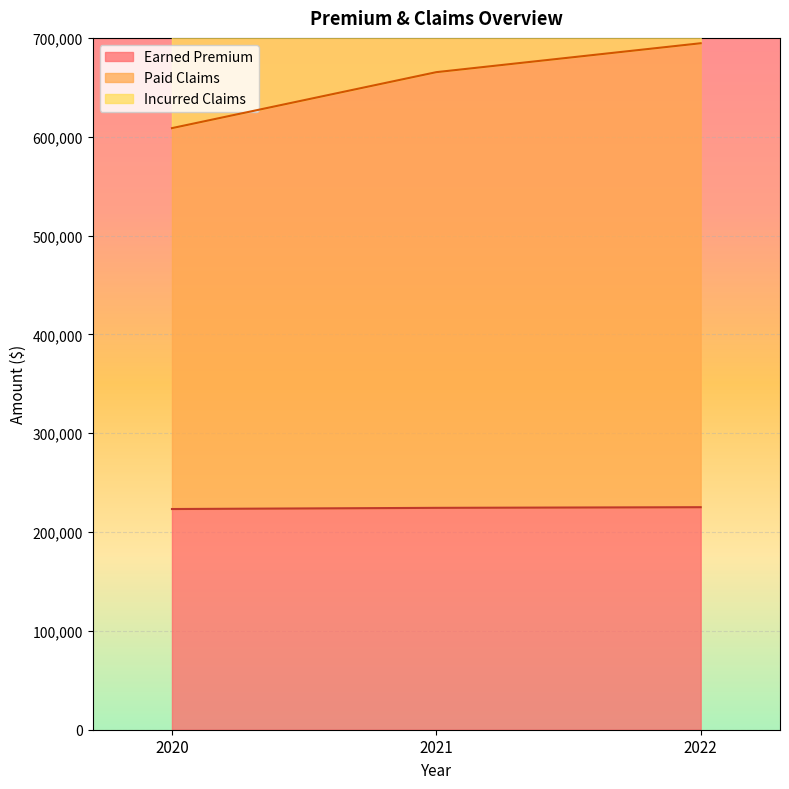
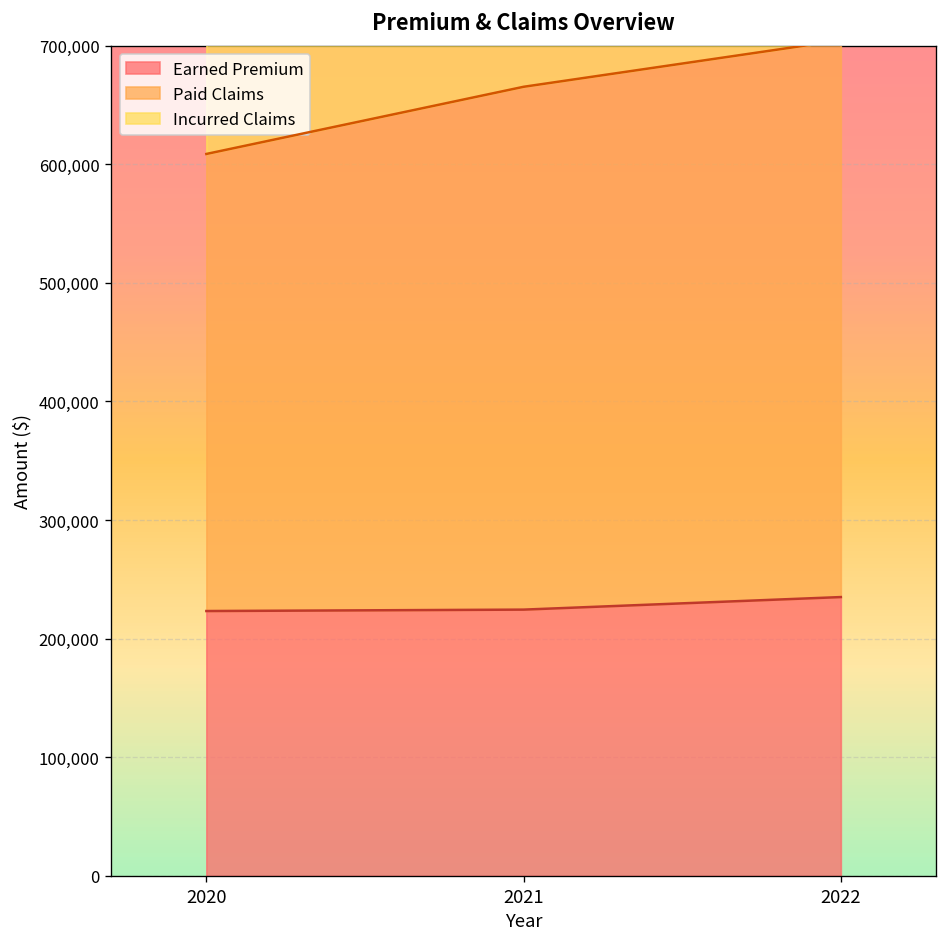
  {
    "Earned Premium": {
      "2020": "220,000",
      "2021": "220,000",
-     "2022": "230,000"
+     "2022": "240,000"
    }
  }
